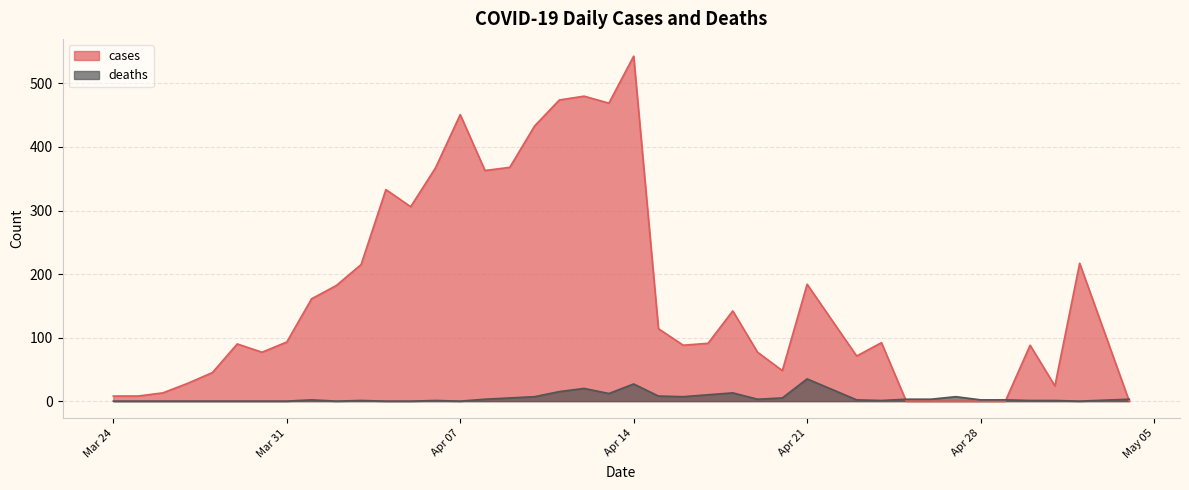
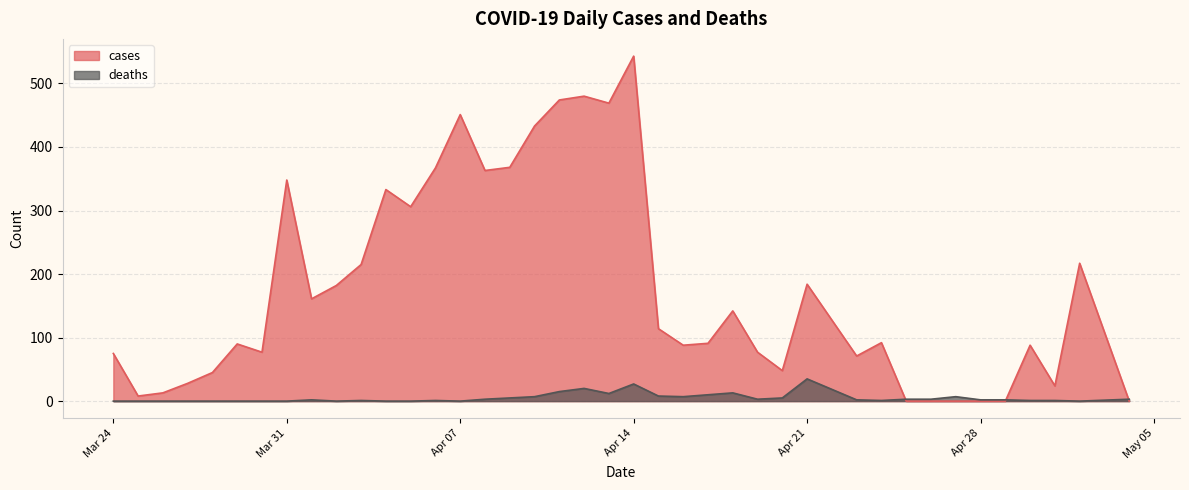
  {
    "cases": {
-     "Mar 24": 10,
-     "Mar 31": 90,
+     "Mar 24": 80,
+     "Mar 31": 350,
      "Apr 07": 450,
      "Apr 14": 540,
      "Apr 21": 180
    },
    "deaths": {
      "Mar 24": 0,
      "Mar 31": 0,
      "Apr 07": 0,
      "Apr 14": 30,
      "Apr 21": 40
    }
  }
